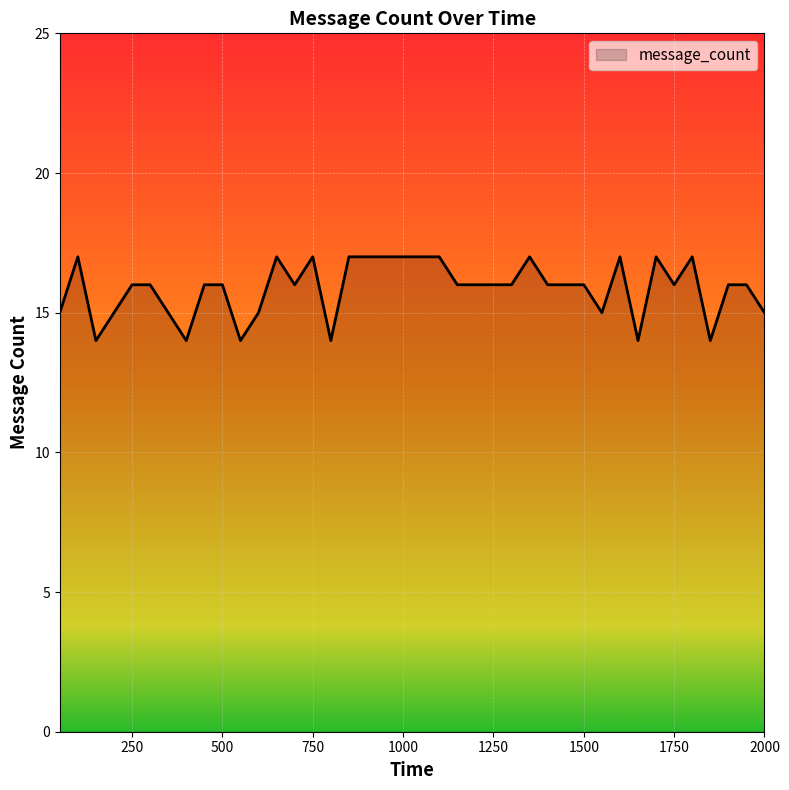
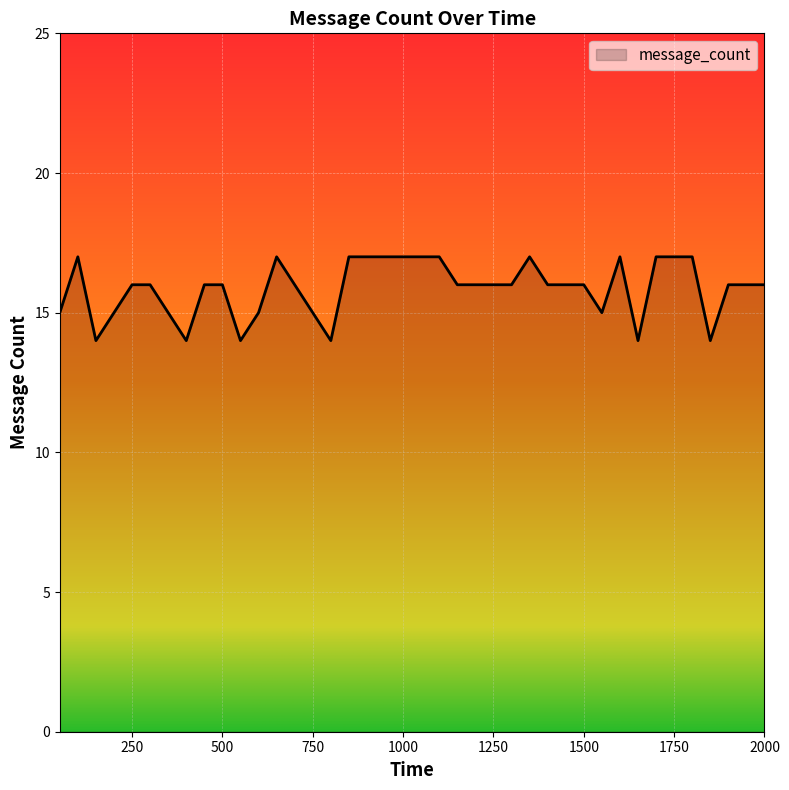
  {
    "250": 16,
    "500": 16,
-   "750": 17,
+   "750": 15,
    "1000": 17,
    "1250": 16,
    "1500": 16,
-   "1750": 16,
-   "2000": 15
+   "1750": 17,
+   "2000": 16
  }
